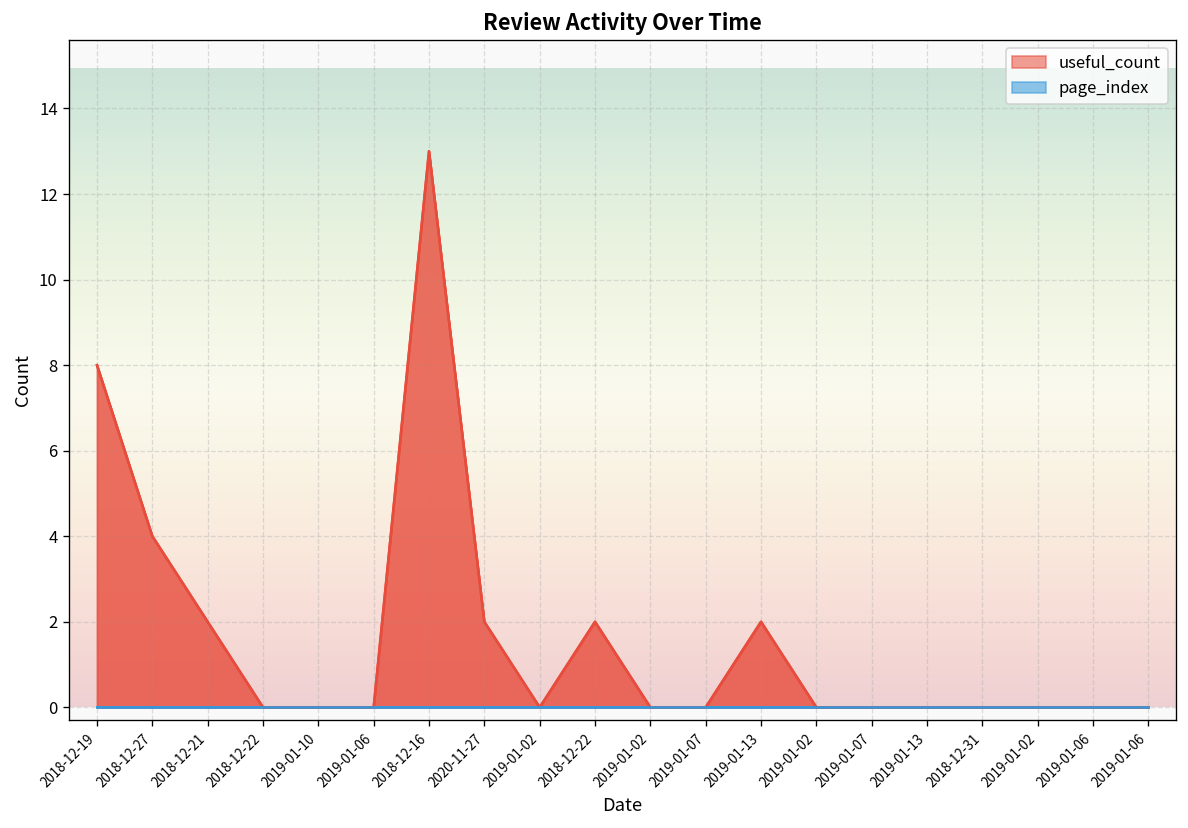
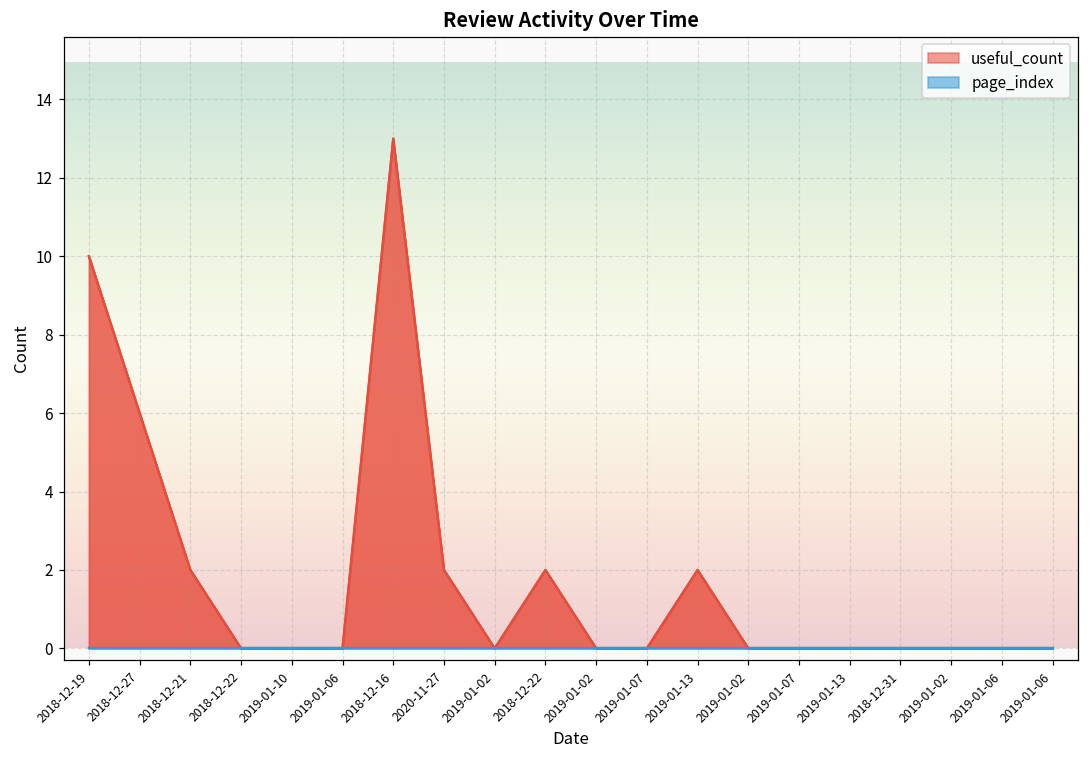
  {
    "useful_count": {
-     "2018-12-19": 8,
-     "2018-12-27": 4,
+     "2018-12-19": 10,
+     "2018-12-27": 6,
      "2018-12-21": 2,
      "2018-12-16": 13,
      "2020-11-27": 2
    },
    "page_index": {
      "2018-12-19": 0,
      "2018-12-27": 0,
      "2018-12-21": 0,
      "2018-12-16": 0,
      "2020-11-27": 0
    }
  }
